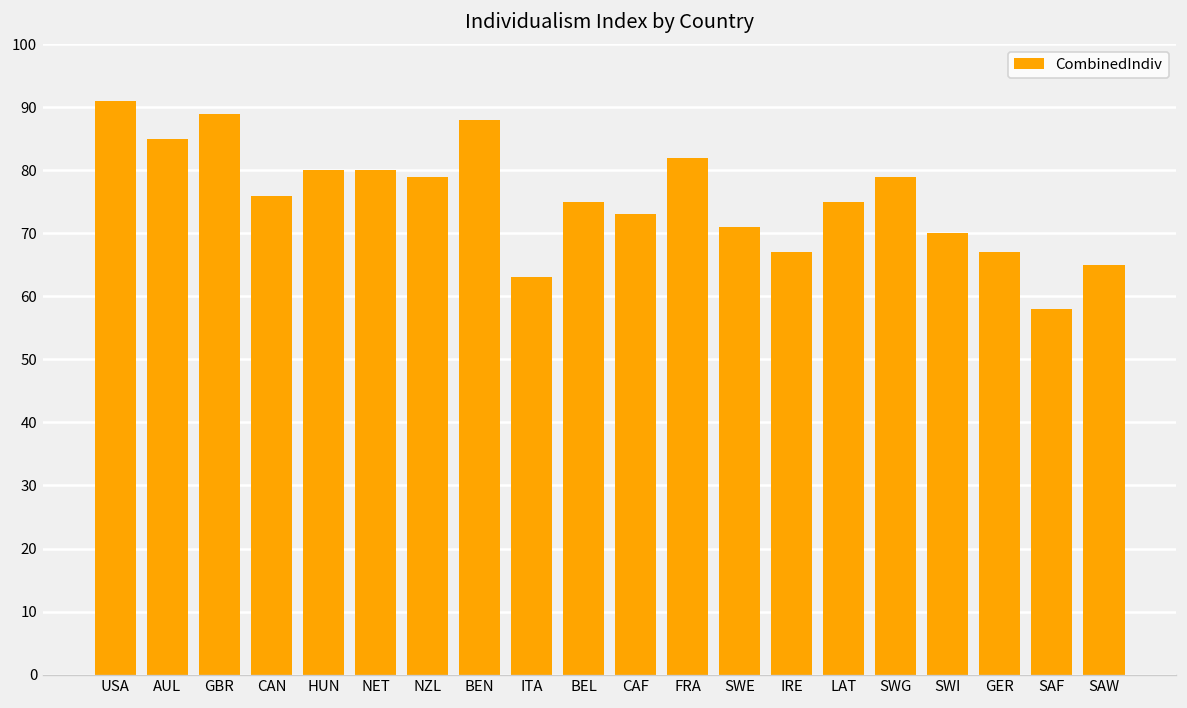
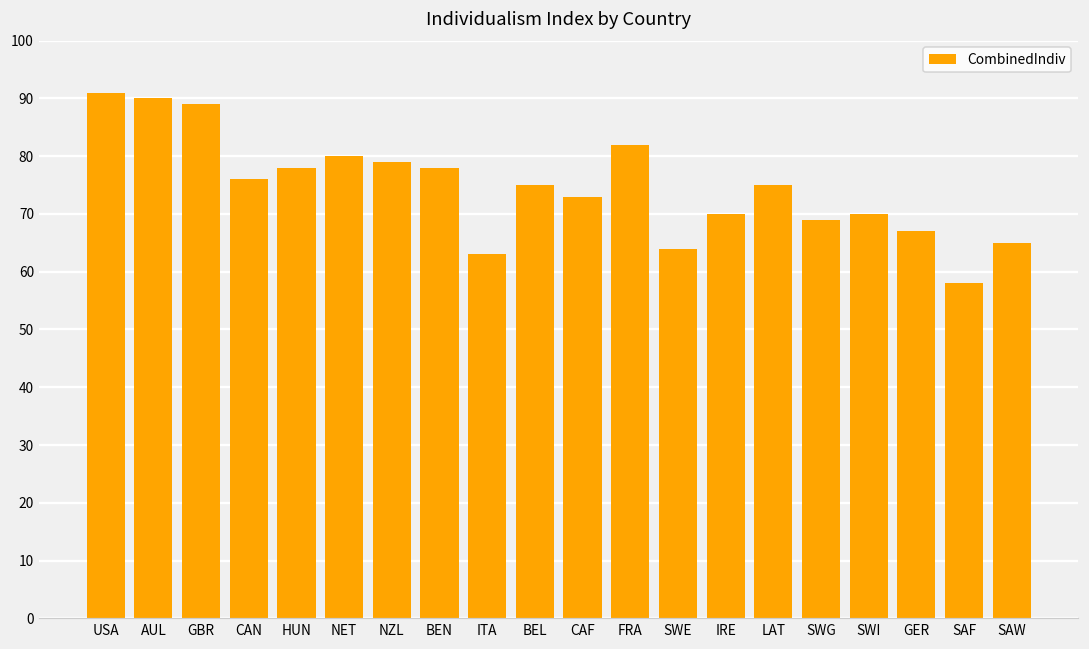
  {
    "USA": 91,
-   "AUL": 85,
+   "AUL": 90,
    "GBR": 89,
    "CAN": 76,
-   "HUN": 80,
+   "HUN": 78,
    "NET": 80,
    "NZL": 79,
-   "BEN": 88,
+   "BEN": 78,
    "ITA": 63,
    "BEL": 75,
    "CAF": 73,
    "FRA": 82,
-   "SWE": 71,
-   "IRE": 67,
+   "SWE": 64,
+   "IRE": 70,
    "LAT": 75,
-   "SWG": 79,
+   "SWG": 69,
    "SWI": 70,
    "GER": 67,
    "SAF": 58,
    "SAW": 65
  }
